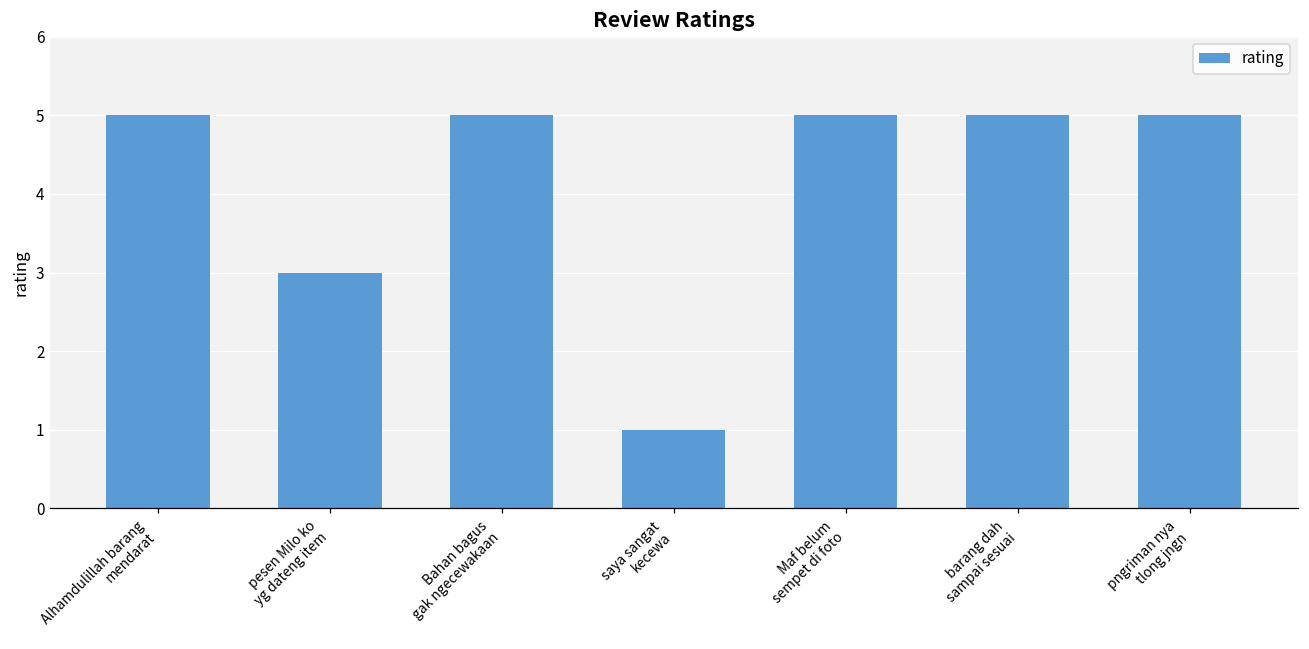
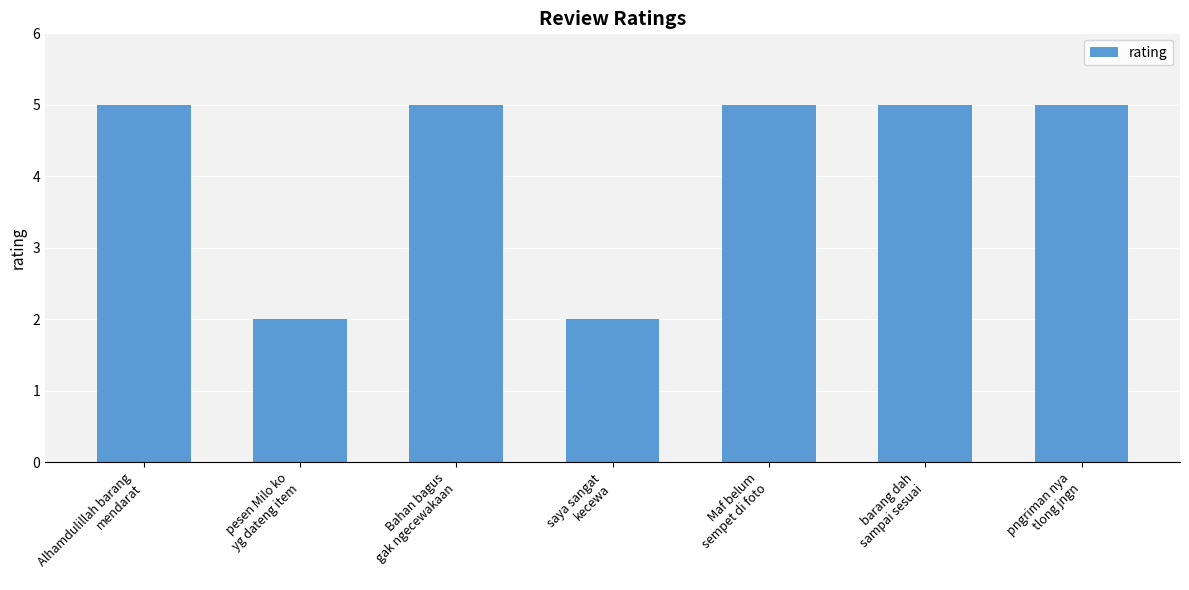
  {
    "Alhamdulillah barang mendarat": 5,
-   "pesen Milo ko yg dateng item": 3,
+   "pesen Milo ko yg dateng item": 2,
    "Bahan bagus gak ngecewakaan": 5,
-   "saya sangat kecewa": 1,
+   "saya sangat kecewa": 2,
    "Maf belum sempet di foto": 5,
    "barang dah sampai sesuai": 5,
    "pngriman nya tlong jngn": 5
  }
